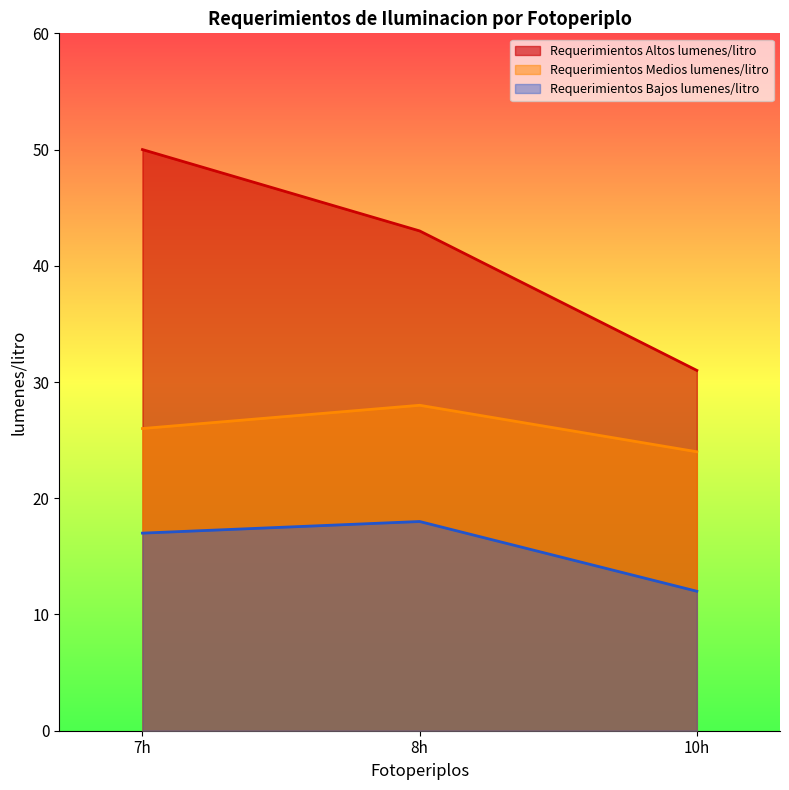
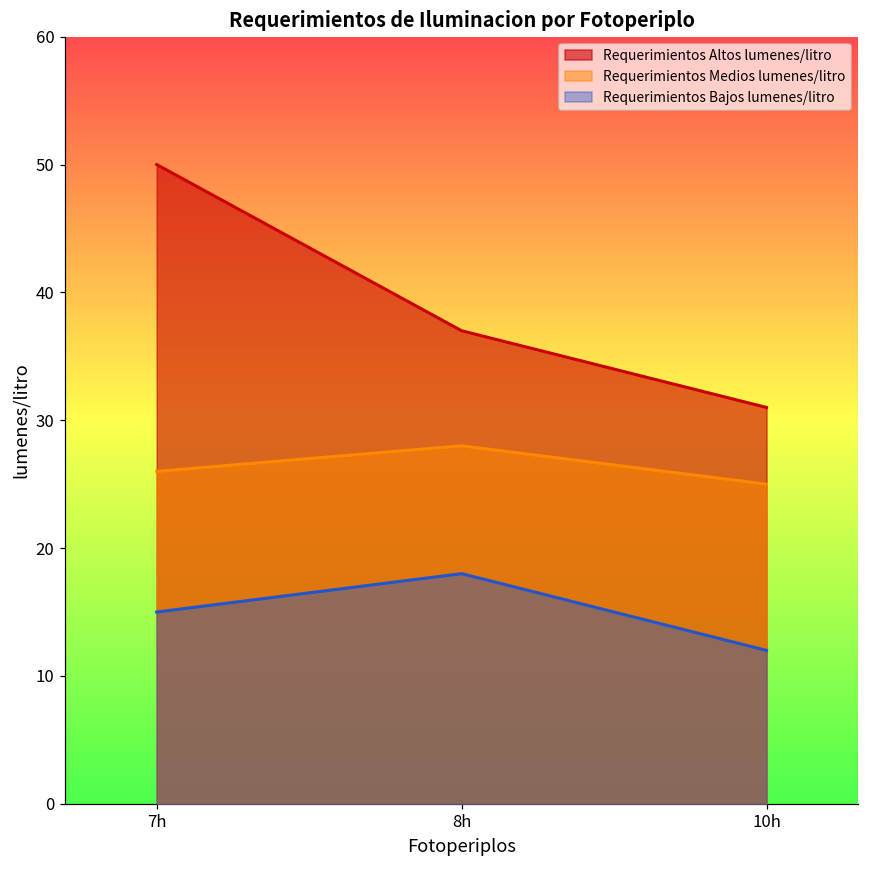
  {
    "Requerimientos Altos lumenes/litro": {
      "7h": 50,
-     "8h": 43,
+     "8h": 37,
      "10h": 31
    },
    "Requerimientos Medios lumenes/litro": {
      "7h": 26,
      "8h": 28,
-     "10h": 24
+     "10h": 25
    },
    "Requerimientos Bajos lumenes/litro": {
-     "7h": 17,
+     "7h": 15,
      "8h": 18,
      "10h": 12
    }
  }
